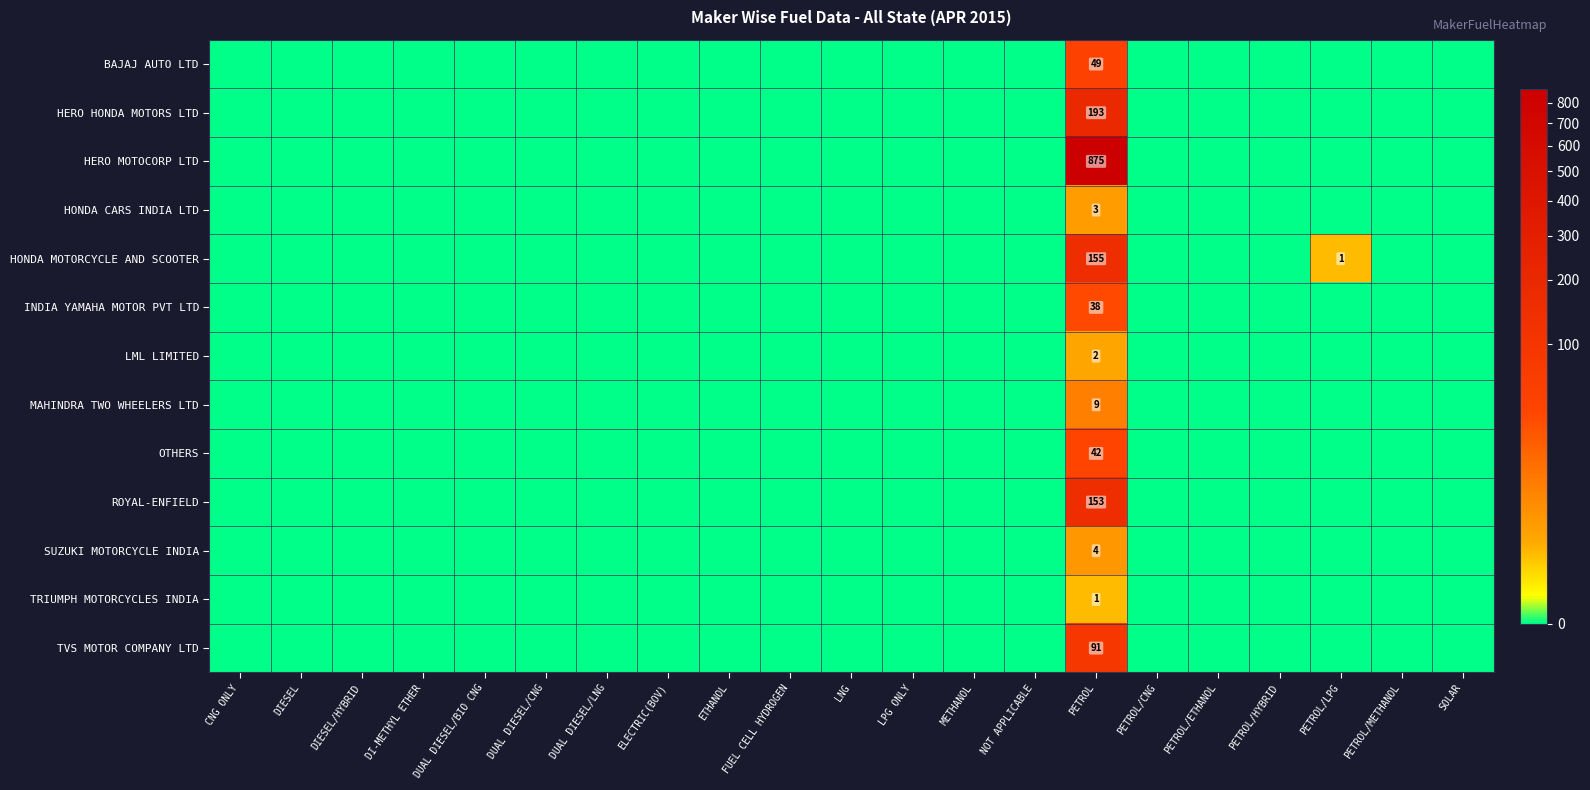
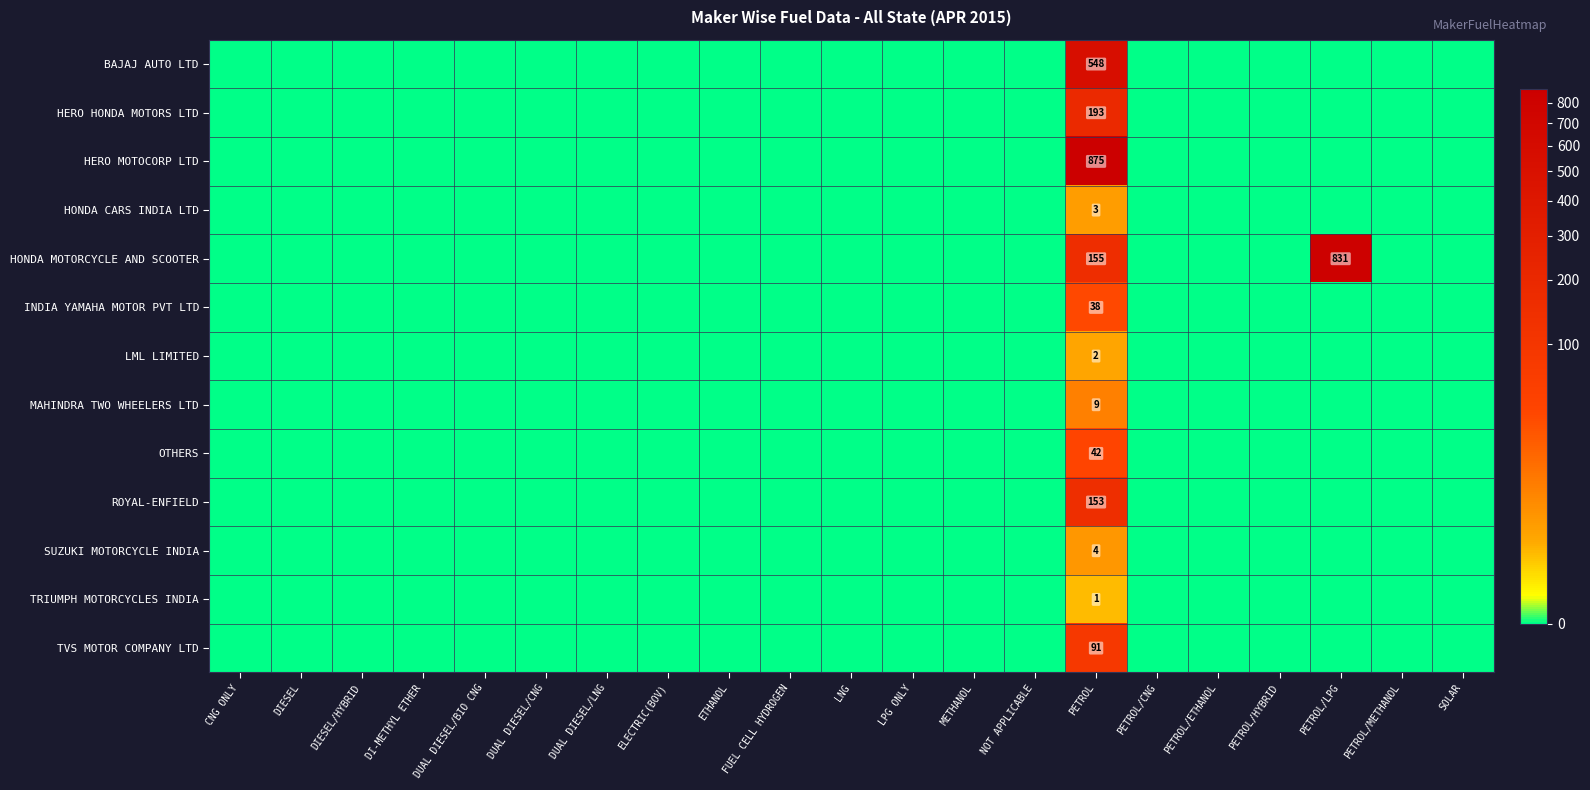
  {
    "BAJAJ AUTO LTD": {
-     "PETROL": 49
+     "PETROL": 548
    },
    "HONDA MOTORCYCLE AND SCOOTER": {
-     "PETROL/LPG": 1
+     "PETROL/LPG": 831
    }
  }
